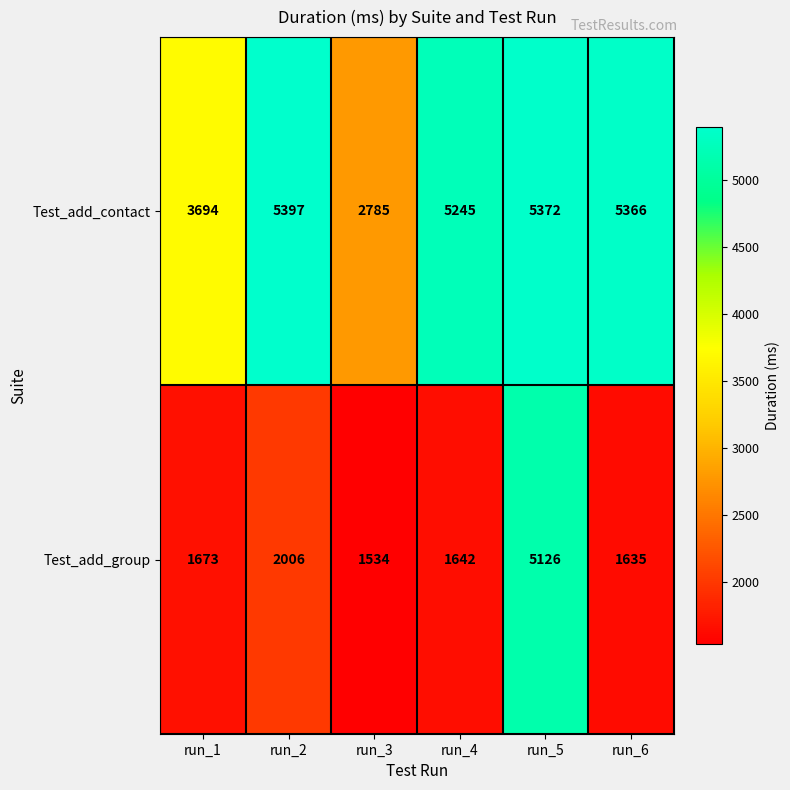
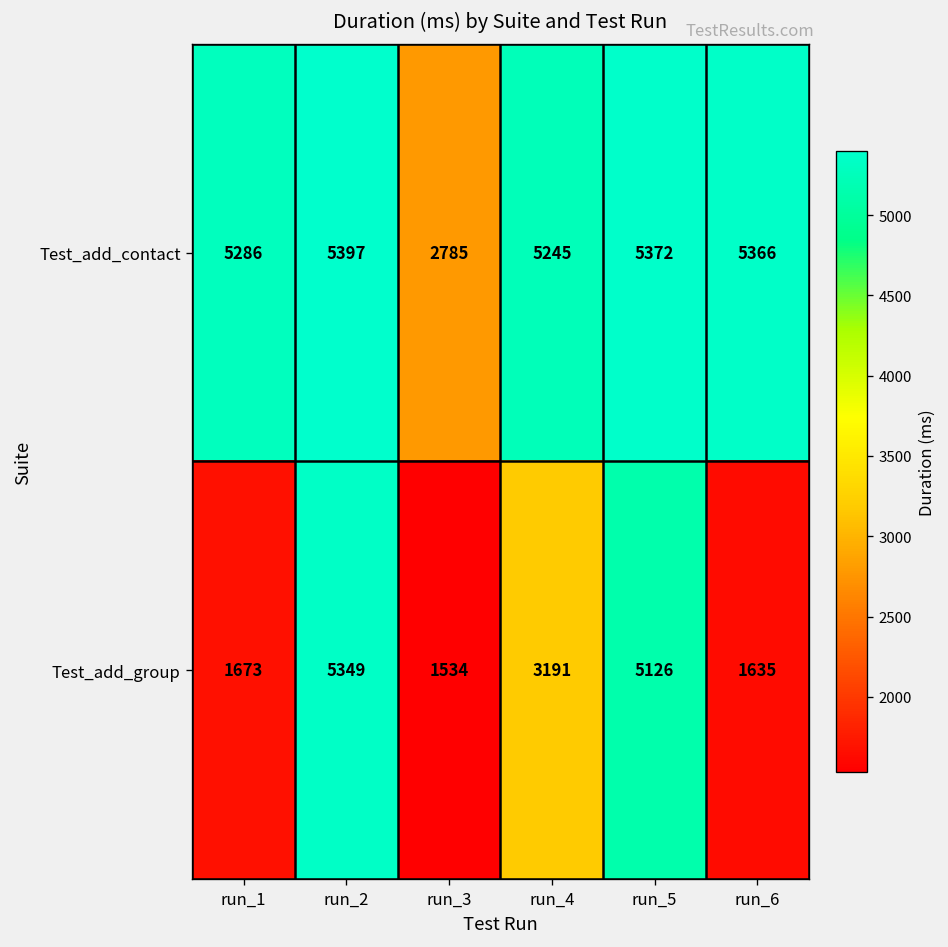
  {
    "Test_add_contact": {
-     "run_1": 3694,
+     "run_1": 5286,
      "run_2": 5397,
      "run_3": 2785,
      "run_4": 5245,
      "run_5": 5372,
      "run_6": 5366
    },
    "Test_add_group": {
      "run_1": 1673,
-     "run_2": 2006,
+     "run_2": 5349,
      "run_3": 1534,
-     "run_4": 1642,
+     "run_4": 3191,
      "run_5": 5126,
      "run_6": 1635
    }
  }
